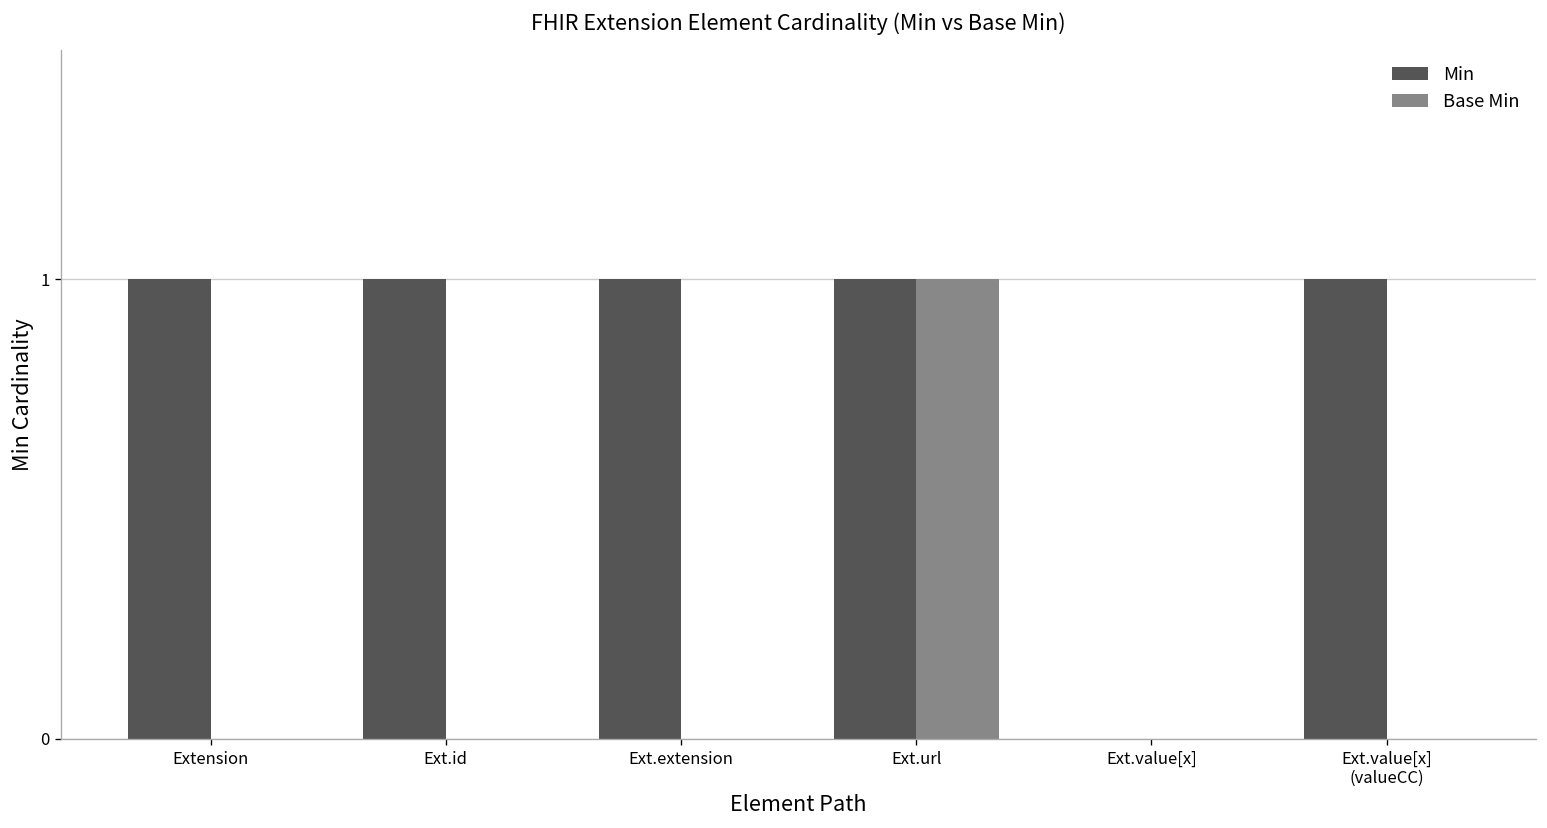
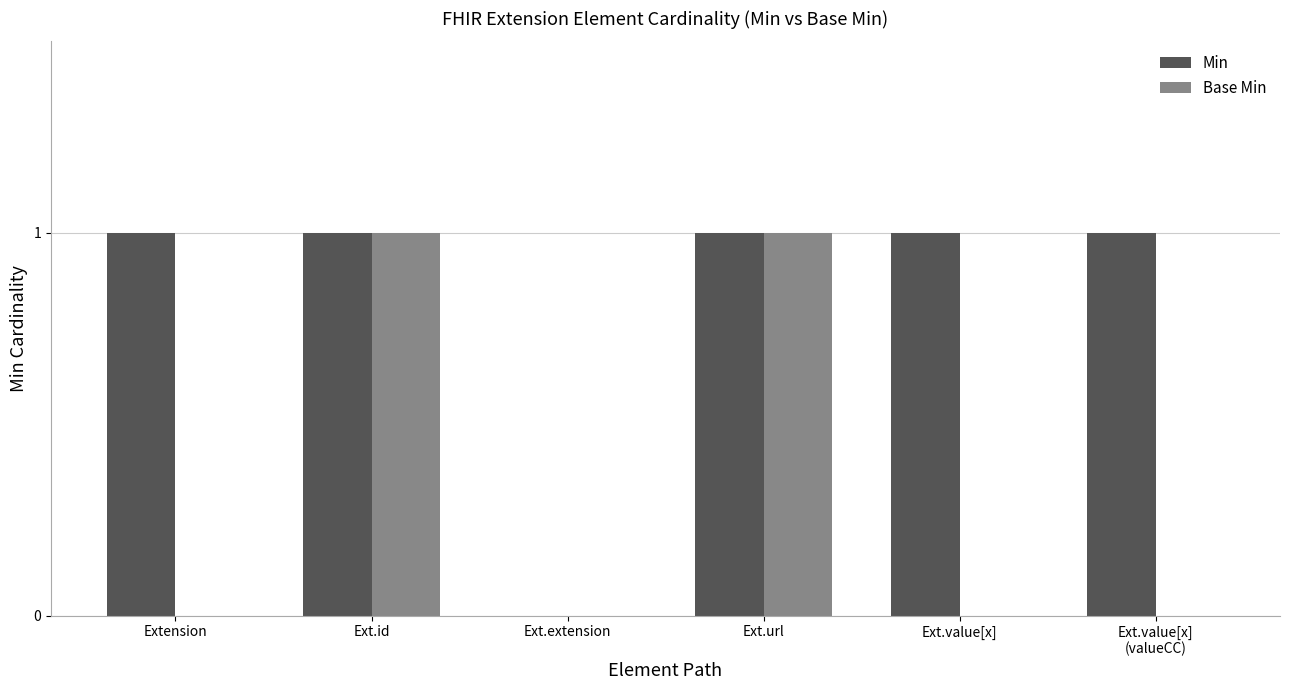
  {
    "Min": {
      "Extension": 1,
      "Ext.id": 1,
-     "Ext.extension": 1,
+     "Ext.extension": 0,
      "Ext.url": 1,
-     "Ext.value[x]": 0,
+     "Ext.value[x]": 1,
      "Ext.value[x] (valueCC)": 1
    },
    "Base Min": {
      "Extension": 0,
-     "Ext.id": 0,
+     "Ext.id": 1,
      "Ext.extension": 0,
      "Ext.url": 1,
      "Ext.value[x]": 0,
      "Ext.value[x] (valueCC)": 0
    }
  }
